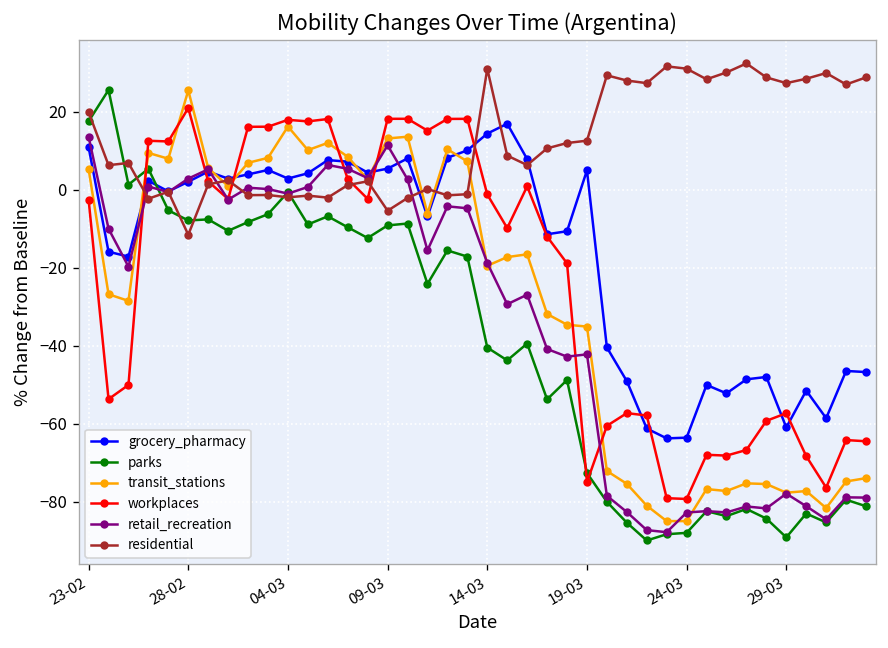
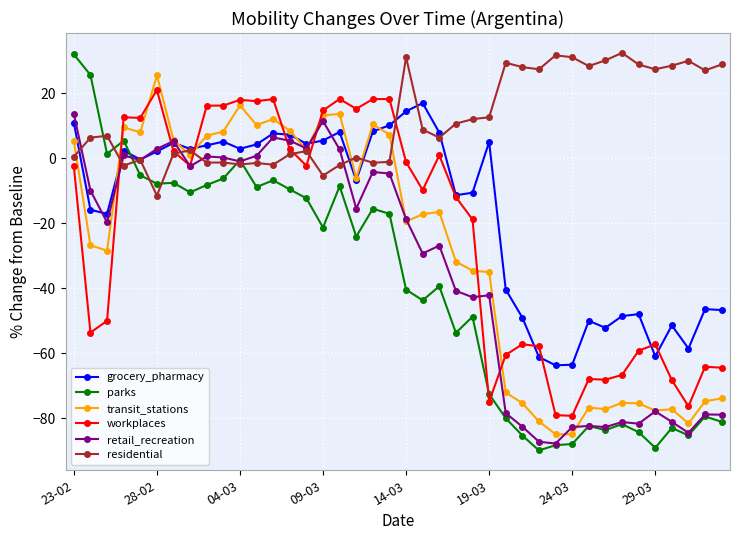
  {
    "grocery_pharmacy": {
      "23-02": 11,
      "28-02": 2,
      "04-03": 3,
      "09-03": 5,
      "14-03": 14,
      "19-03": 5,
      "24-03": -64,
      "29-03": -61
    },
    "parks": {
-     "23-02": 18,
+     "23-02": 32,
      "28-02": -8,
-     "09-03": -9,
+     "09-03": -21,
      "14-03": -40,
      "19-03": -73,
      "24-03": -88,
      "29-03": -89
    },
    "transit_stations": {
      "23-02": 5,
      "28-02": 26,
      "04-03": 16,
      "09-03": 13,
      "19-03": -35,
      "24-03": -85
    },
    "workplaces": {
      "23-02": -2,
      "28-02": 21,
      "04-03": 18,
-     "09-03": 18,
+     "09-03": 15,
      "14-03": -1,
      "19-03": -75,
      "24-03": -79,
      "29-03": -57
    },
    "retail_recreation": {
      "23-02": 14,
      "28-02": 3,
      "09-03": 11,
      "19-03": -42,
      "24-03": -83
    },
    "residential": {
-     "23-02": 20,
+     "23-02": 0,
      "28-02": -12,
      "04-03": -2,
      "09-03": -5,
      "14-03": 31,
      "19-03": 13,
      "24-03": 31,
      "29-03": 27
    }
  }
